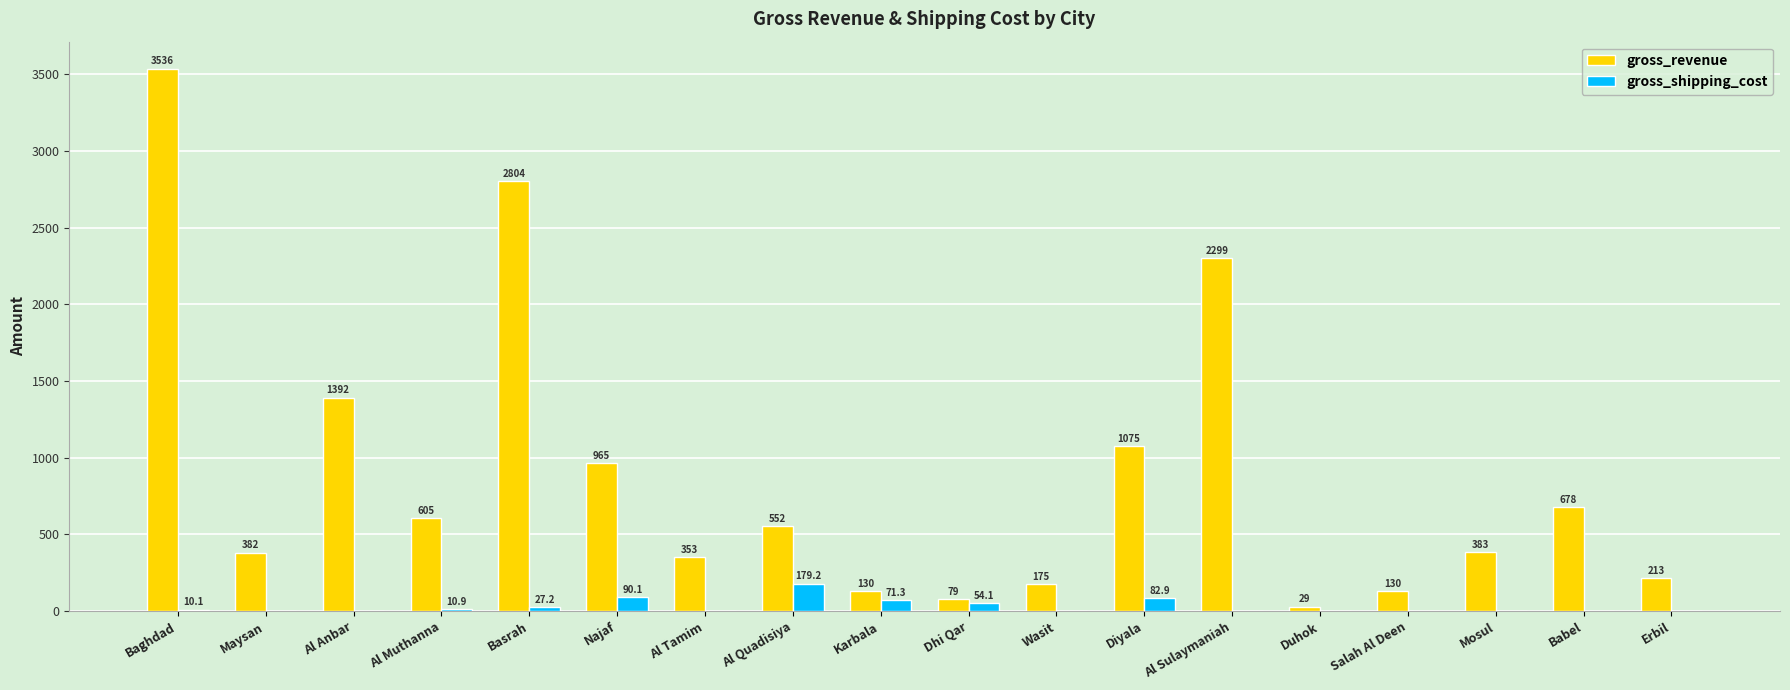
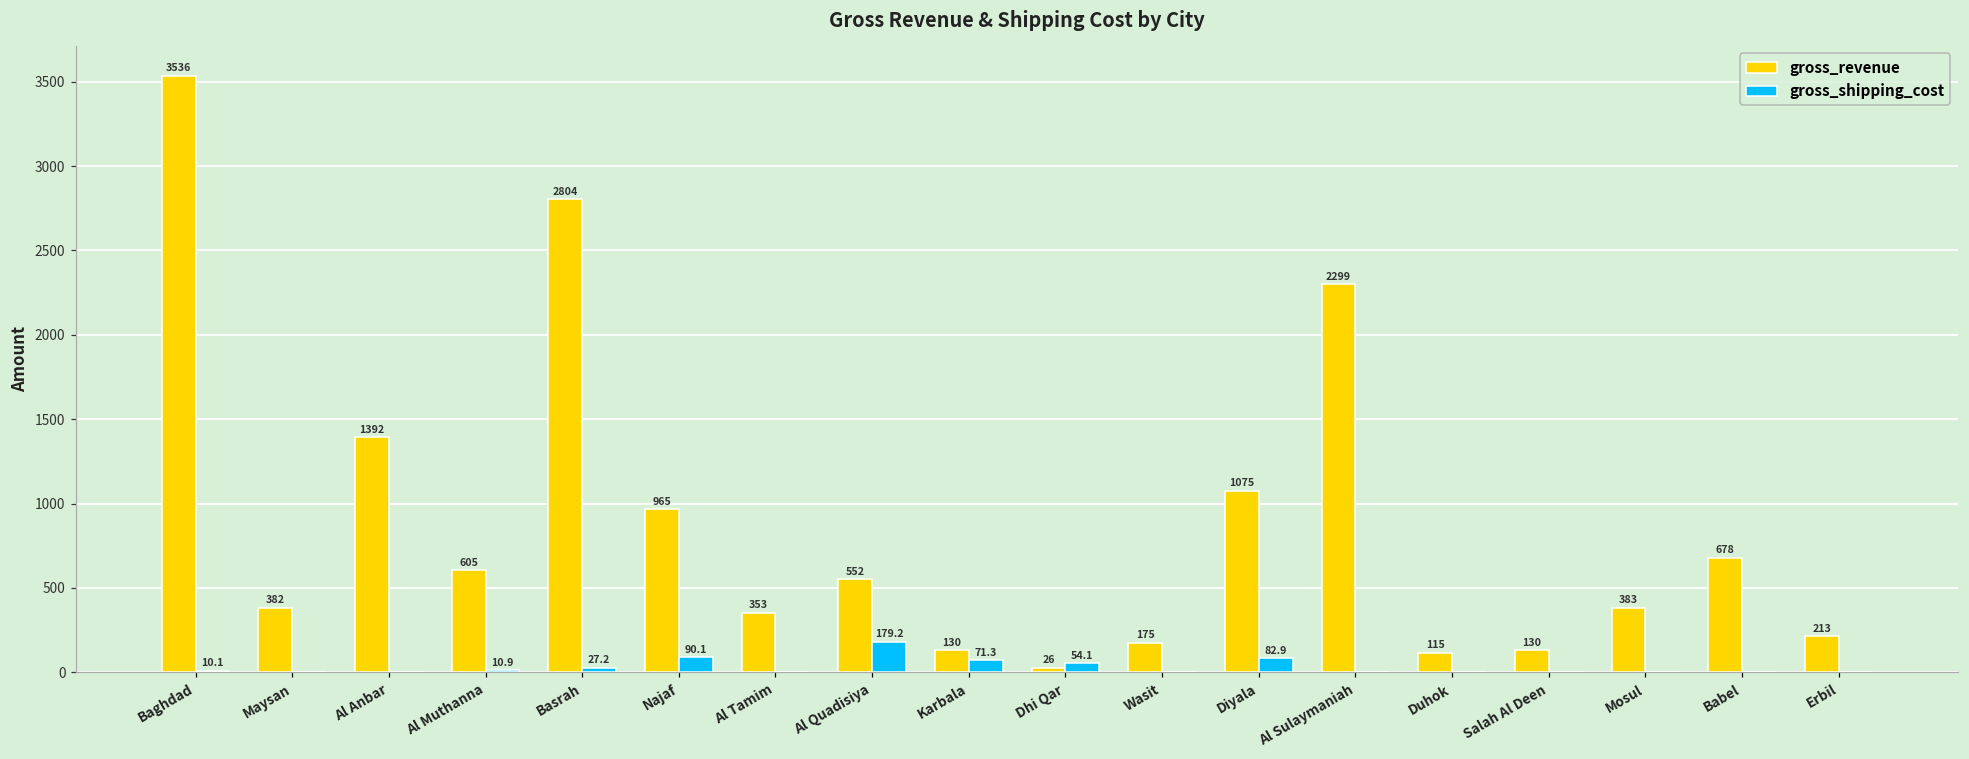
  {
    "gross_revenue": {
      "Baghdad": 3536,
      "Maysan": 382,
      "Al Anbar": 1392,
      "Al Muthanna": 605,
      "Basrah": 2804,
      "Najaf": 965,
      "Al Tamim": 353,
      "Al Quadisiya": 552,
      "Karbala": 130,
-     "Dhi Qar": 79,
+     "Dhi Qar": 26,
      "Wasit": 175,
      "Diyala": 1075,
      "Al Sulaymaniah": 2299,
-     "Duhok": 29,
+     "Duhok": 115,
      "Salah Al Deen": 130,
      "Mosul": 383,
      "Babel": 678,
      "Erbil": 213
    },
    "gross_shipping_cost": {
      "Baghdad": 10.1,
      "Al Muthanna": 10.9,
      "Basrah": 27.2,
      "Najaf": 90.1,
      "Al Quadisiya": 179.2,
      "Karbala": 71.3,
      "Dhi Qar": 54.1,
      "Diyala": 82.9
    }
  }
